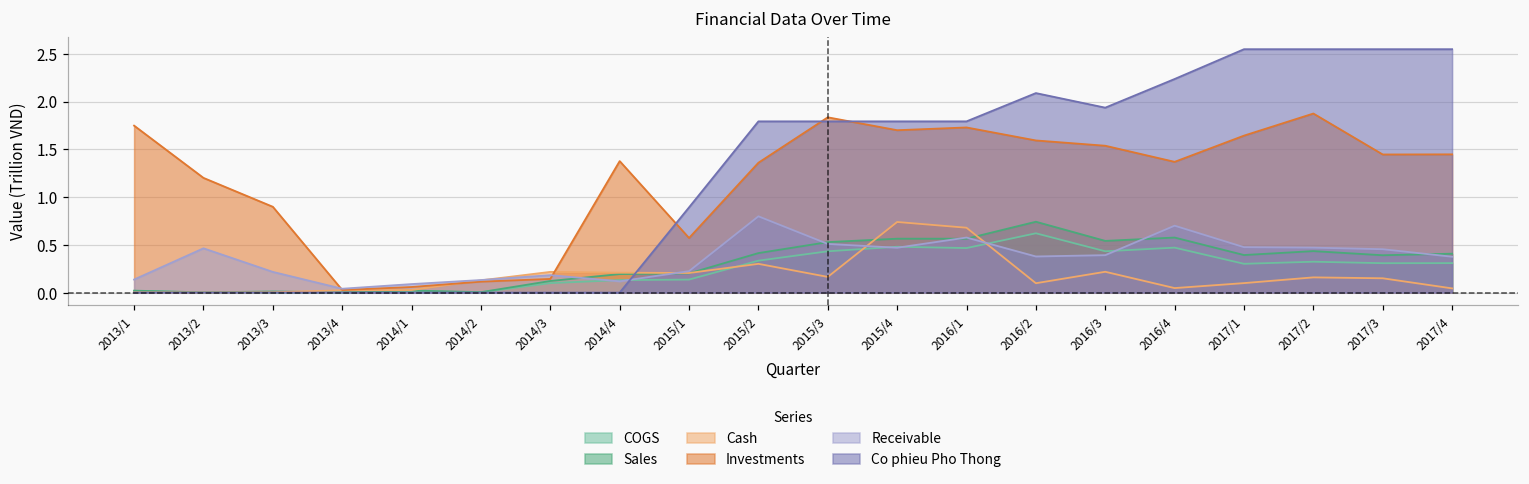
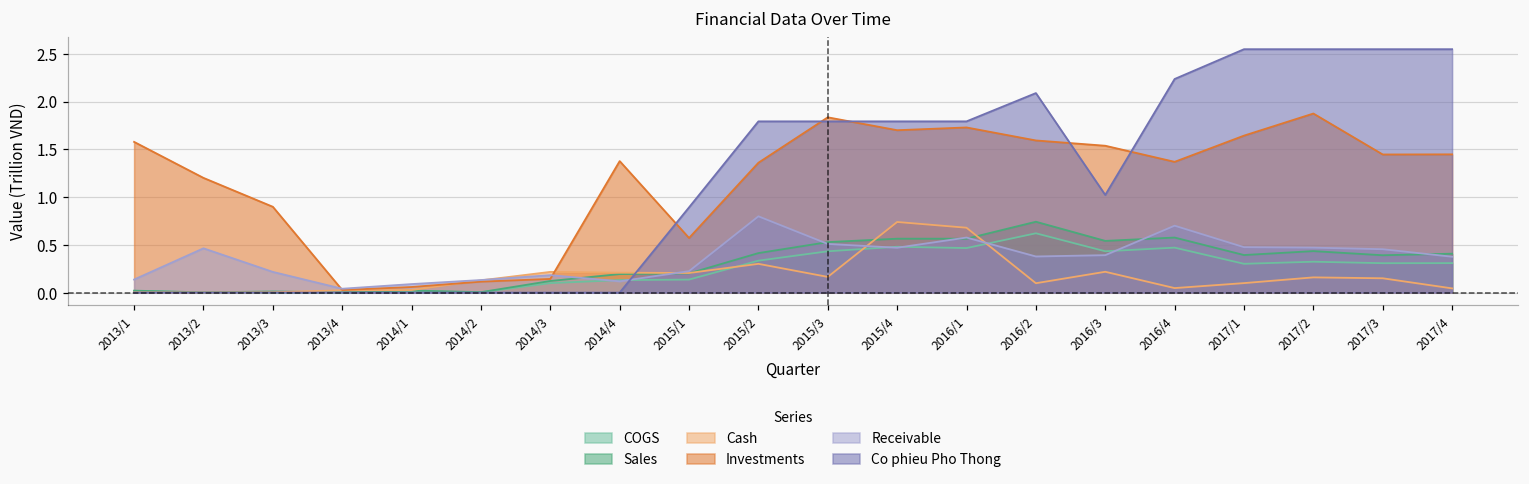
  {
    "Cash": {
      "2014/3": 0.2,
      "2015/2": 0.3,
      "2015/3": 0.2,
      "2015/4": 0.7,
      "2016/1": 0.7,
      "2016/2": 0.1,
      "2016/3": 0.2,
      "2016/4": 0.0,
      "2017/1": 0.1,
      "2017/2": 0.2,
      "2017/3": 0.1,
      "2017/4": 0.0
    },
    "Investments": {
-     "2013/1": 1.7,
+     "2013/1": 1.6,
      "2013/2": 1.2,
      "2013/3": 0.9,
      "2014/1": 0.1,
      "2014/4": 1.4,
      "2015/1": 0.6,
      "2015/2": 1.4,
      "2015/3": 1.8,
      "2015/4": 1.7,
      "2016/1": 1.7,
      "2016/2": 1.6,
      "2016/3": 1.5,
      "2016/4": 1.4,
      "2017/1": 1.6,
      "2017/2": 1.9,
      "2017/3": 1.4,
      "2017/4": 1.4
    },
    "Receivable": {
      "2013/1": 0.1,
      "2013/2": 0.5,
      "2013/3": 0.2,
      "2014/1": 0.1,
      "2014/3": 0.2,
      "2015/2": 0.8,
      "2016/2": 0.4,
      "2016/3": 0.4,
      "2016/4": 0.7,
      "2017/1": 0.5,
      "2017/2": 0.5,
      "2017/3": 0.5,
      "2017/4": 0.4
    },
    "Co phieu Pho Thong": {
      "2014/3": 0.0,
      "2014/4": 0.0,
      "2015/1": 0.9,
      "2015/2": 1.8,
      "2015/3": 1.8,
      "2015/4": 1.8,
      "2016/1": 1.8,
      "2016/2": 2.1,
-     "2016/3": 1.9,
+     "2016/3": 1.0,
      "2016/4": 2.2,
      "2017/1": 2.5,
      "2017/2": 2.5,
      "2017/3": 2.5,
      "2017/4": 2.5
    }
  }
